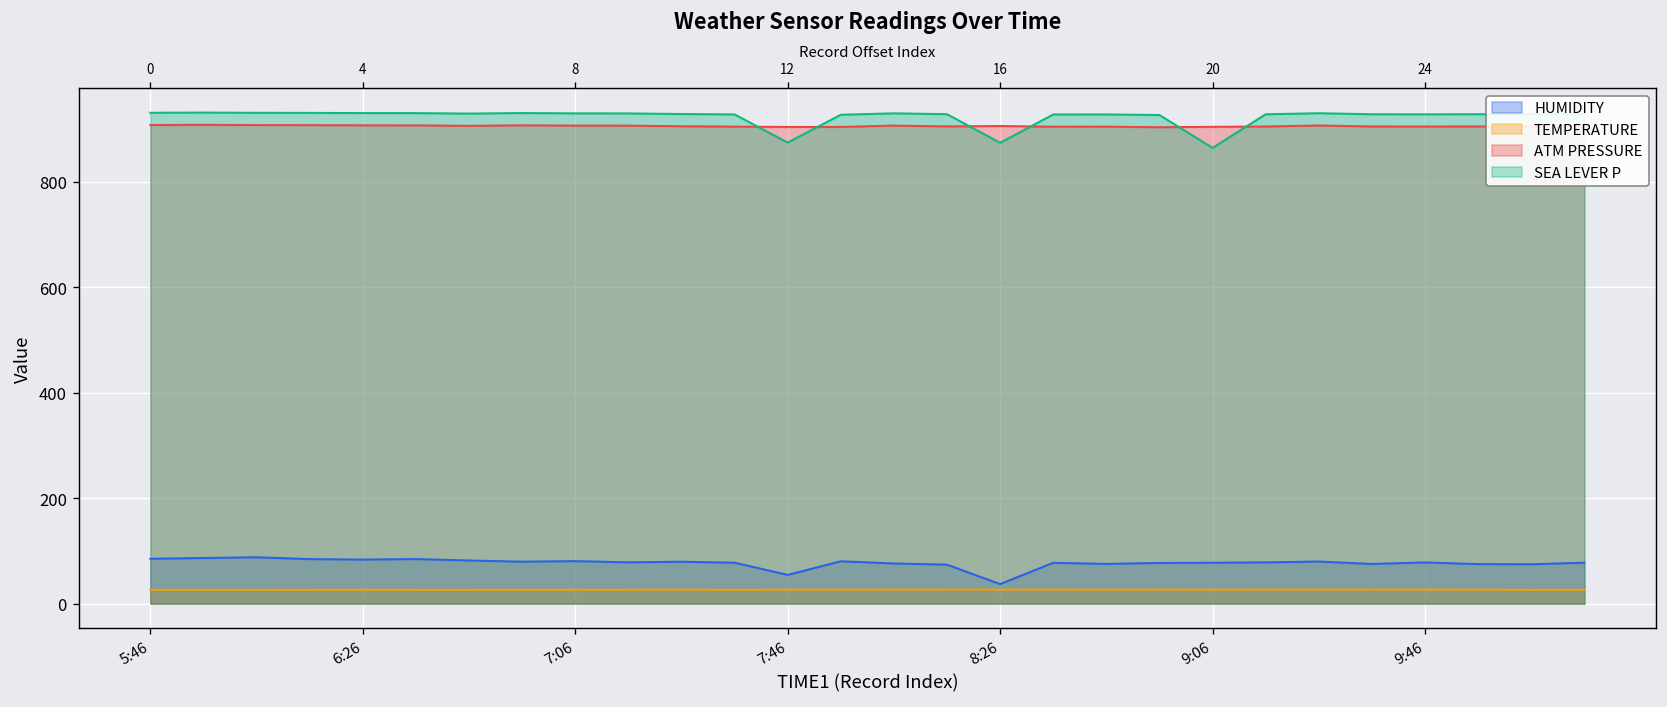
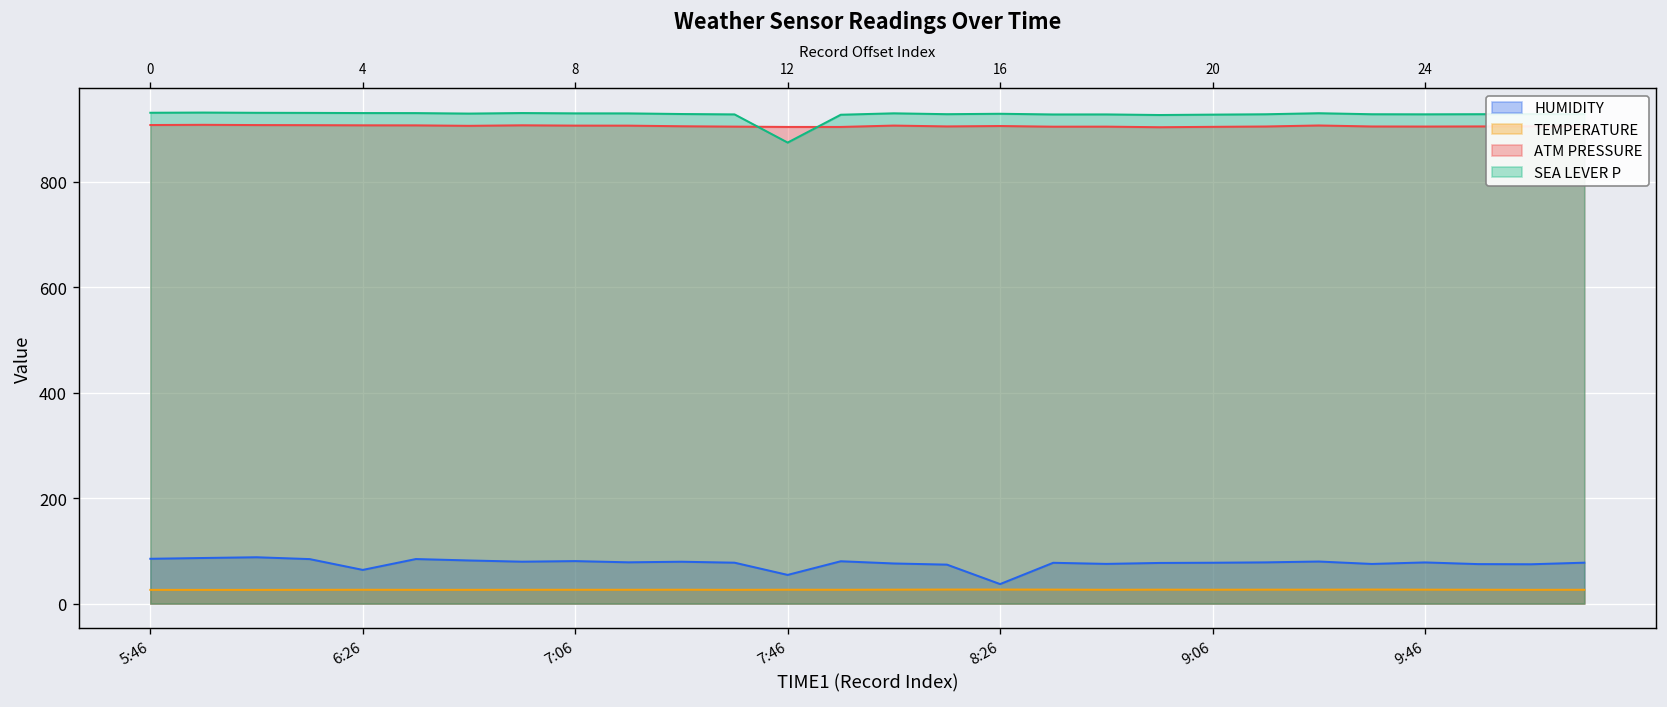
  {
    "HUMIDITY": {
      "5:46": 90,
-     "6:26": 80,
+     "6:26": 60,
      "7:06": 80,
      "7:46": 50,
      "8:26": 40,
      "9:06": 80,
      "9:46": 80
    },
    "SEA LEVER P": {
      "5:46": 930,
      "6:26": 930,
      "7:06": 930,
      "7:46": 870,
-     "8:26": 870,
-     "9:06": 860,
+     "8:26": 930,
+     "9:06": 930,
      "9:46": 930
    }
  }
